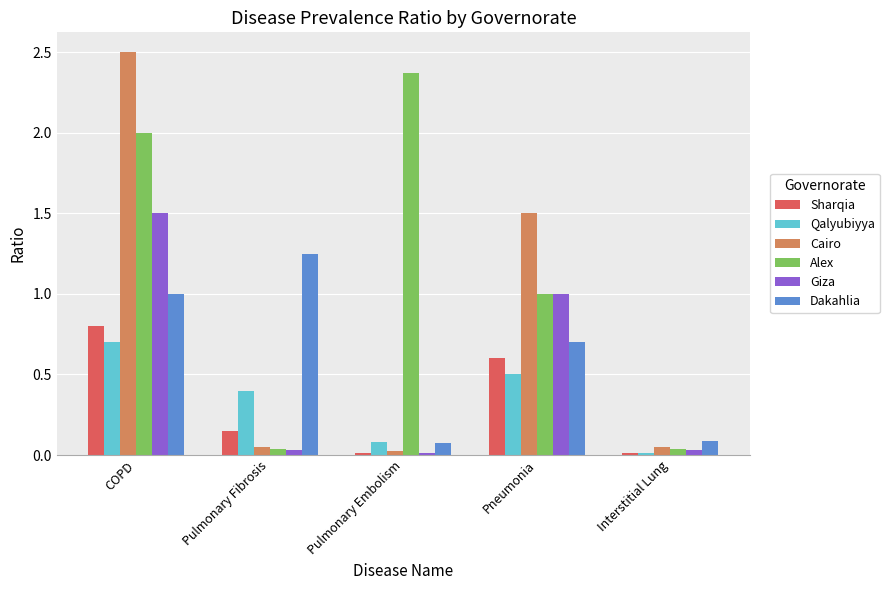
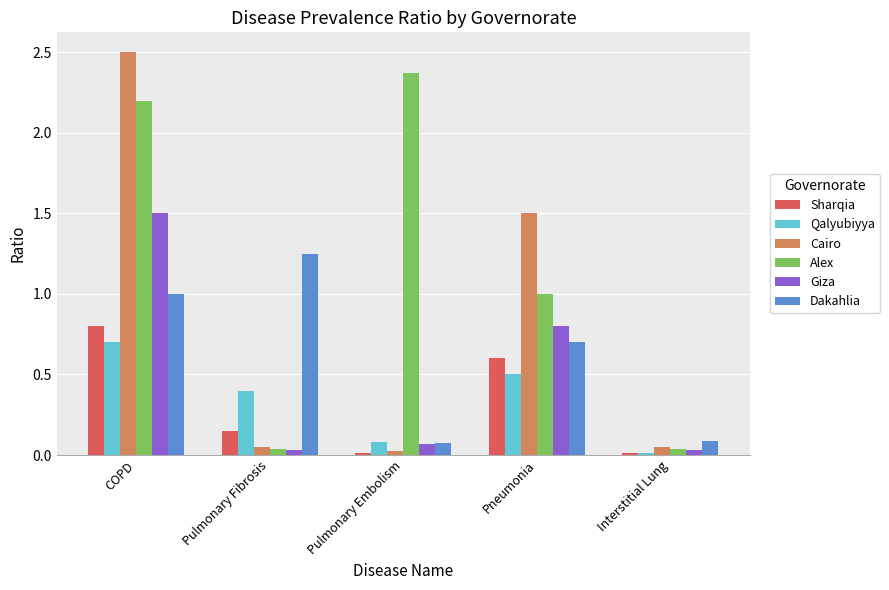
  {
    "Qalyubiyya": {
      "COPD": 0.70,
      "Pulmonary Fibrosis": 0.40,
      "Pulmonary Embolism": 0.08,
      "Pneumonia": 0.50
    },
    "Alex": {
-     "COPD": 2.0,
+     "COPD": 2.2,
      "Pulmonary Fibrosis": 0.04,
      "Pulmonary Embolism": 2.37,
      "Pneumonia": 1.0,
      "Interstitial Lung": 0.04
    },
    "Giza": {
      "COPD": 1.50,
      "Pulmonary Fibrosis": 0.03,
-     "Pulmonary Embolism": 0.02,
-     "Pneumonia": 1.0,
+     "Pulmonary Embolism": 0.07,
+     "Pneumonia": 0.8,
      "Interstitial Lung": 0.03
    },
    "Dakahlia": {
      "COPD": 1.00,
      "Pulmonary Fibrosis": 1.25,
      "Pulmonary Embolism": 0.08,
      "Pneumonia": 0.70,
      "Interstitial Lung": 0.09
    }
  }
